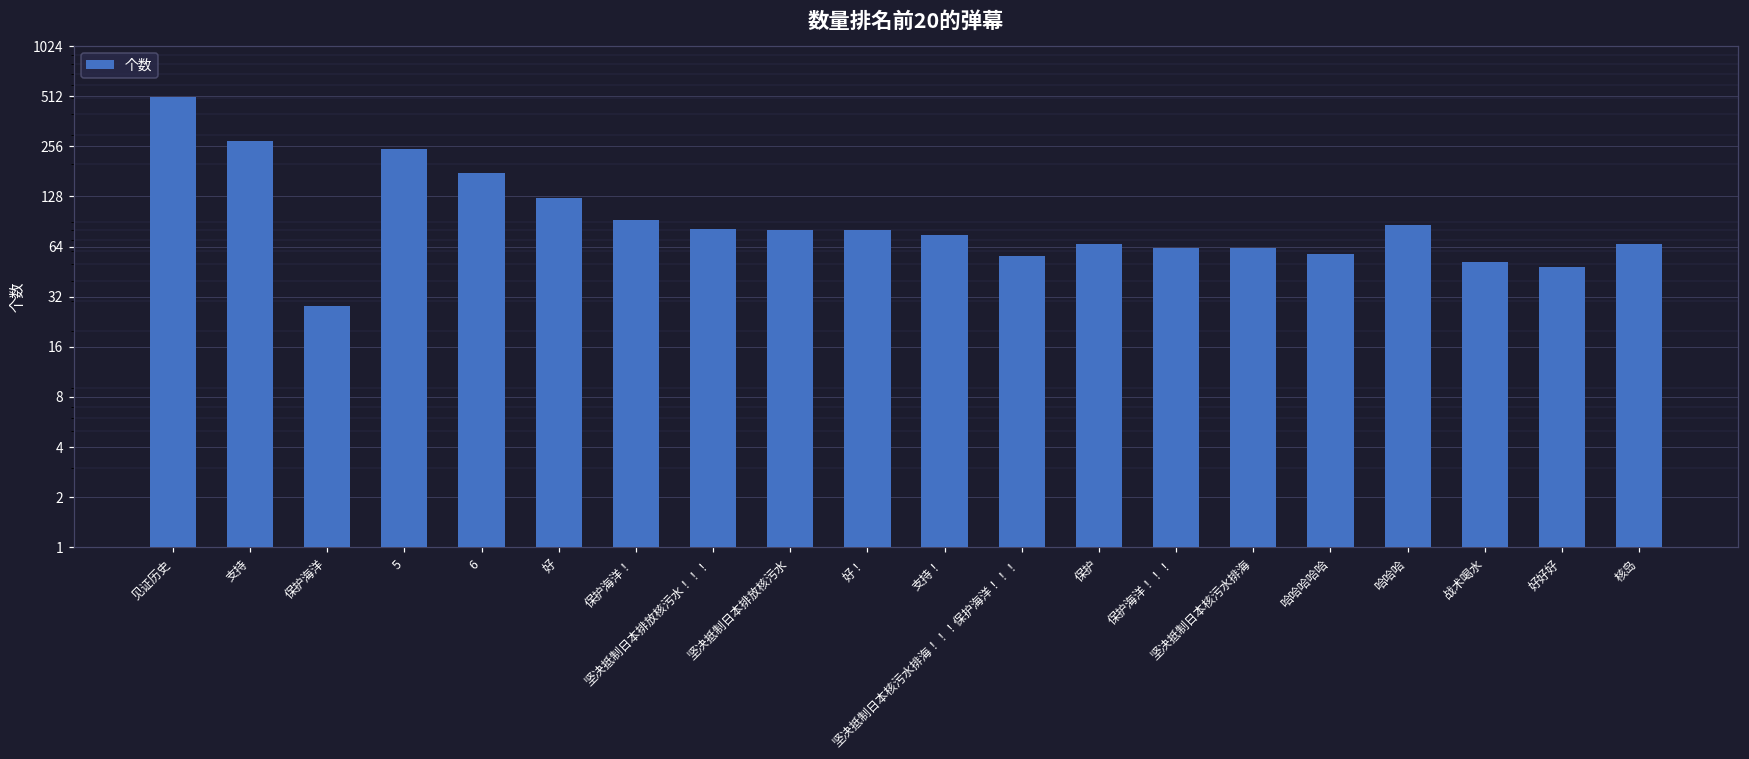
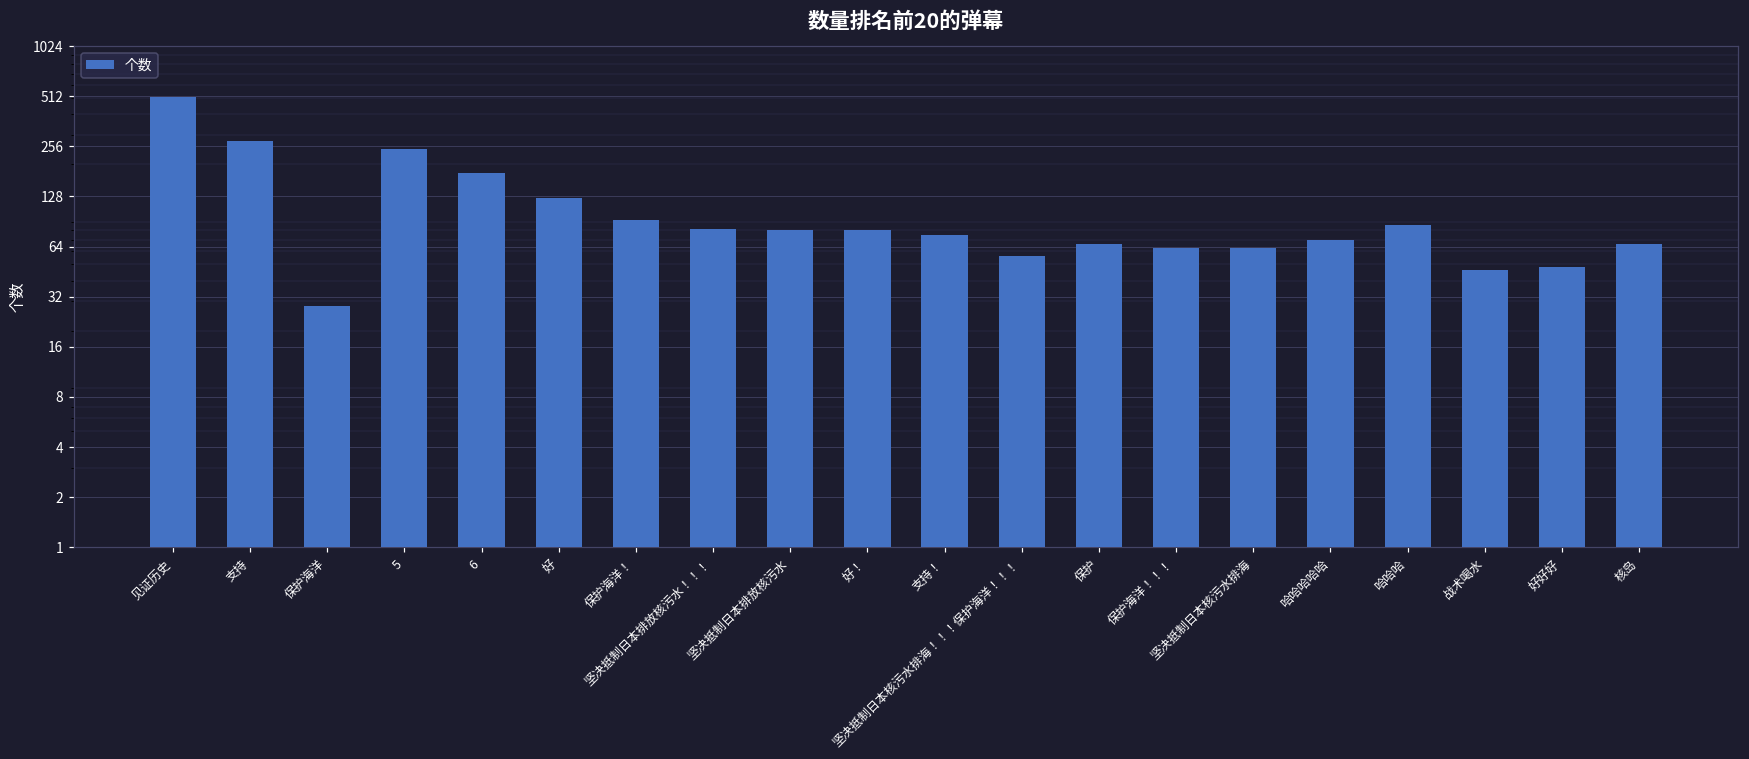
  {
    "见证历史": 510,
    "支持": 280,
    "保护海洋": 28,
    "5": 250,
    "6": 180,
    "好": 130,
    "保护海洋！": 90,
    "坚决抵制日本排放核污水！！！": 80,
    "坚决抵制日本排放核污水": 80,
    "好！": 80,
    "支持！": 80,
    "坚决抵制日本核污水排海！！！保护海洋！！！": 56,
    "保护": 70,
    "保护海洋！！！": 63,
    "坚决抵制日本核污水排海": 63,
-   "哈哈哈哈哈": 58,
+   "哈哈哈哈哈": 70,
    "哈哈哈": 90,
-   "战术喝水": 52,
+   "战术喝水": 46,
    "好好好": 48,
    "核岛": 70
  }
